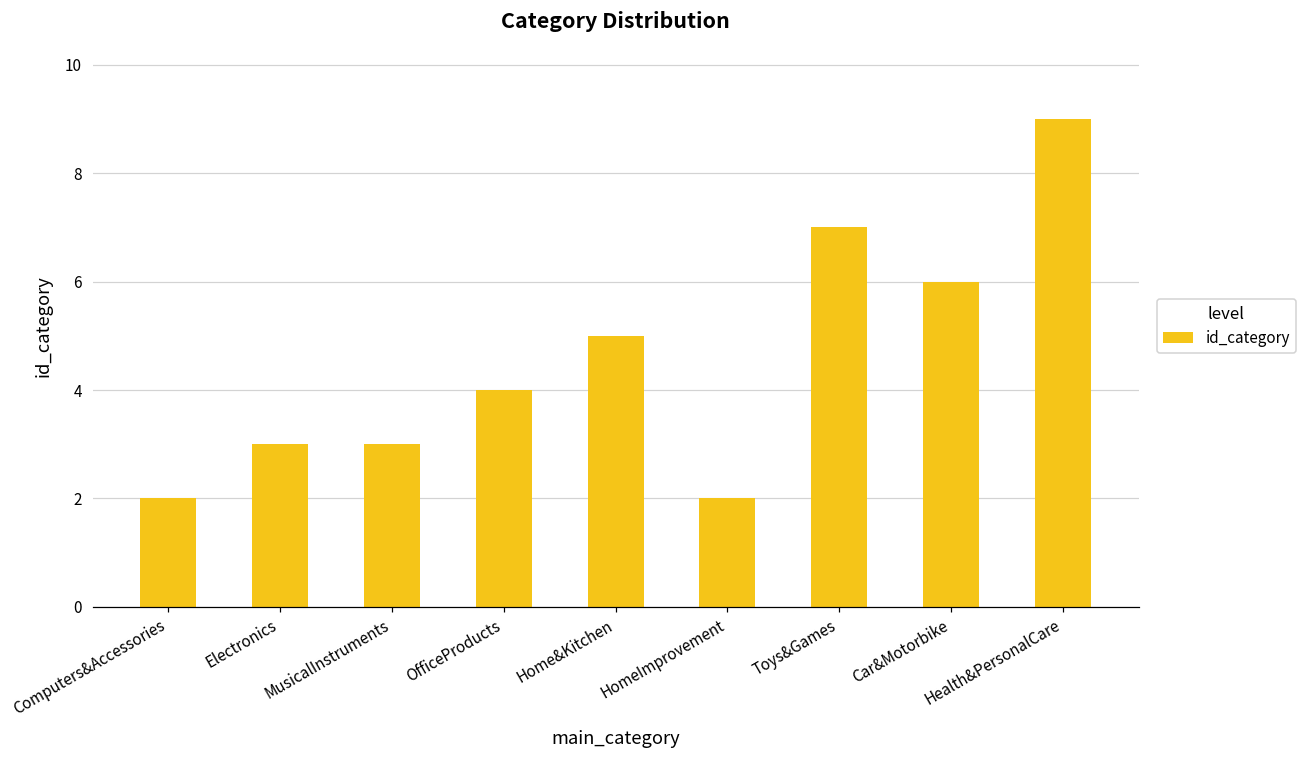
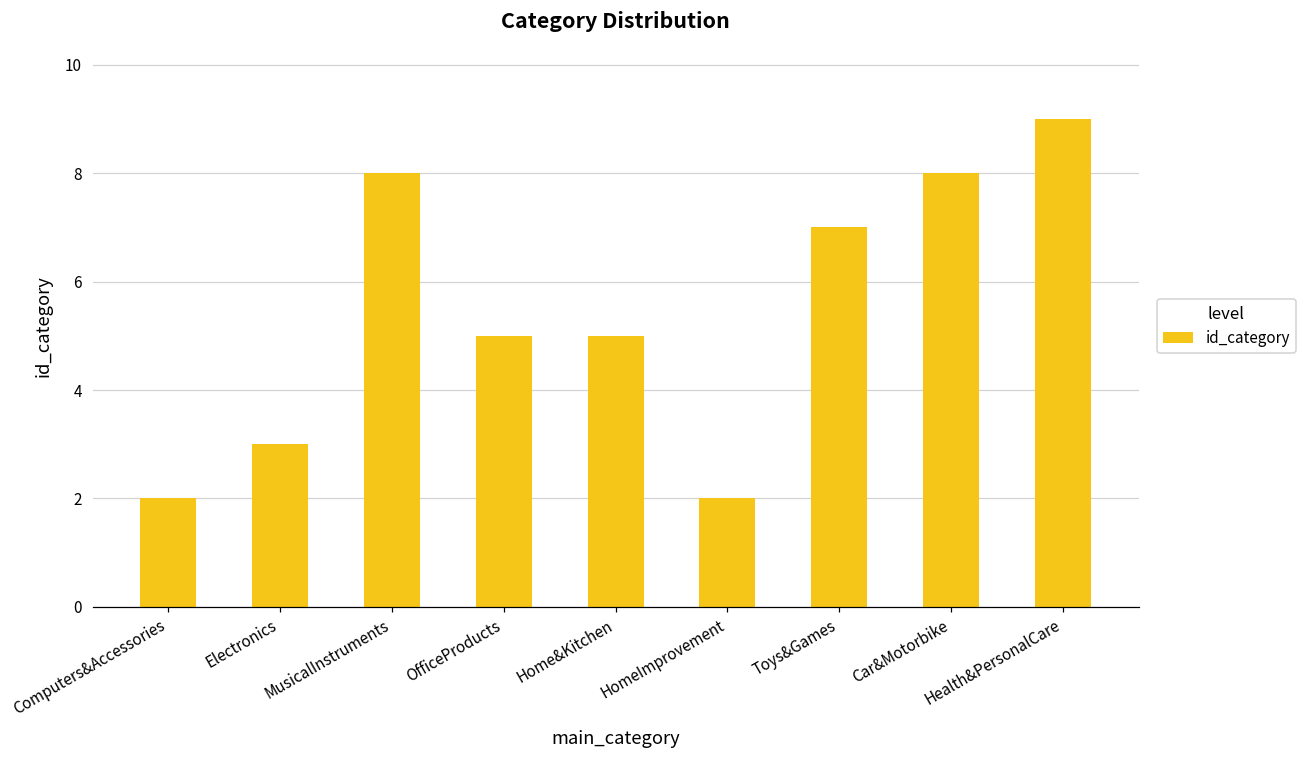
  {
    "Computers&Accessories": 2,
    "Electronics": 3,
-   "MusicalInstruments": 3,
-   "OfficeProducts": 4,
+   "MusicalInstruments": 8,
+   "OfficeProducts": 5,
    "Home&Kitchen": 5,
    "HomeImprovement": 2,
    "Toys&Games": 7,
-   "Car&Motorbike": 6,
+   "Car&Motorbike": 8,
    "Health&PersonalCare": 9
  }
